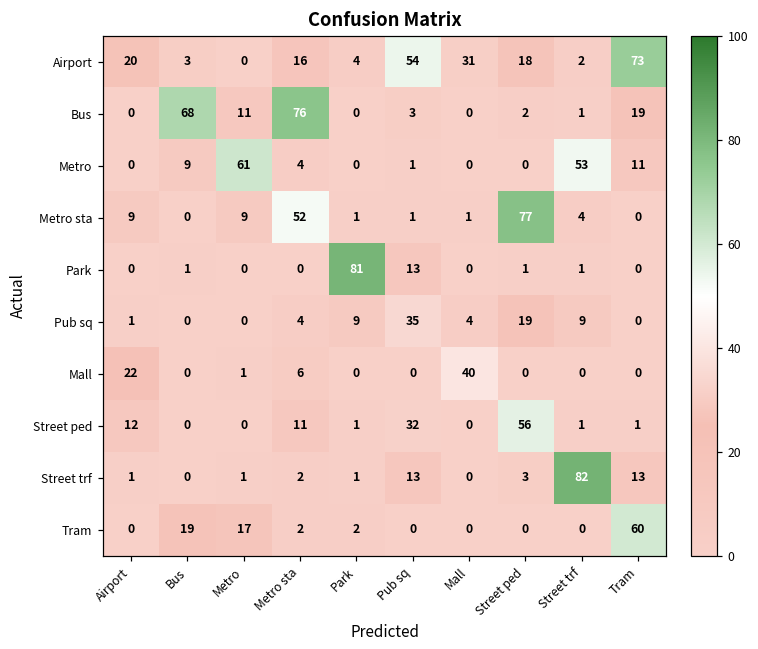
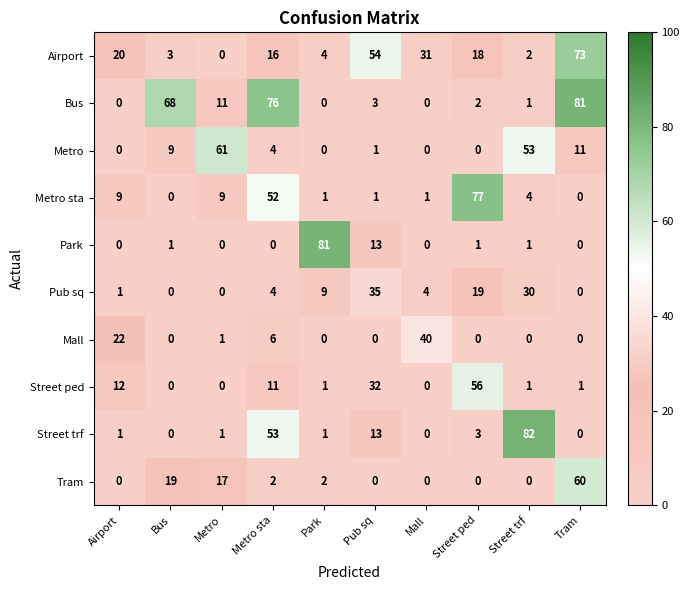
  {
    "Airport": {
      "Airport": 20,
      "Bus": 3,
      "Metro": 0,
      "Metro sta": 16,
      "Park": 4,
      "Pub sq": 54,
      "Mall": 31,
      "Street ped": 18,
      "Street trf": 2,
      "Tram": 73
    },
    "Bus": {
      "Airport": 0,
      "Bus": 68,
      "Metro": 11,
      "Metro sta": 76,
      "Park": 0,
      "Pub sq": 3,
      "Mall": 0,
      "Street ped": 2,
      "Street trf": 1,
-     "Tram": 19
+     "Tram": 81
    },
    "Metro": {
      "Airport": 0,
      "Bus": 9,
      "Metro": 61,
      "Metro sta": 4,
      "Park": 0,
      "Pub sq": 1,
      "Mall": 0,
      "Street ped": 0,
      "Street trf": 53,
      "Tram": 11
    },
    "Metro sta": {
      "Airport": 9,
      "Bus": 0,
      "Metro": 9,
      "Metro sta": 52,
      "Park": 1,
      "Pub sq": 1,
      "Mall": 1,
      "Street ped": 77,
      "Street trf": 4,
      "Tram": 0
    },
    "Park": {
      "Airport": 0,
      "Bus": 1,
      "Metro": 0,
      "Metro sta": 0,
      "Park": 81,
      "Pub sq": 13,
      "Mall": 0,
      "Street ped": 1,
      "Street trf": 1,
      "Tram": 0
    },
    "Pub sq": {
      "Airport": 1,
      "Bus": 0,
      "Metro": 0,
      "Metro sta": 4,
      "Park": 9,
      "Pub sq": 35,
      "Mall": 4,
      "Street ped": 19,
-     "Street trf": 9,
+     "Street trf": 30,
      "Tram": 0
    },
    "Mall": {
      "Airport": 22,
      "Bus": 0,
      "Metro": 1,
      "Metro sta": 6,
      "Park": 0,
      "Pub sq": 0,
      "Mall": 40,
      "Street ped": 0,
      "Street trf": 0,
      "Tram": 0
    },
    "Street ped": {
      "Airport": 12,
      "Bus": 0,
      "Metro": 0,
      "Metro sta": 11,
      "Park": 1,
      "Pub sq": 32,
      "Mall": 0,
      "Street ped": 56,
      "Street trf": 1,
      "Tram": 1
    },
    "Street trf": {
      "Airport": 1,
      "Bus": 0,
      "Metro": 1,
-     "Metro sta": 2,
+     "Metro sta": 53,
      "Park": 1,
      "Pub sq": 13,
      "Mall": 0,
      "Street ped": 3,
      "Street trf": 82,
-     "Tram": 13
+     "Tram": 0
    },
    "Tram": {
      "Airport": 0,
      "Bus": 19,
      "Metro": 17,
      "Metro sta": 2,
      "Park": 2,
      "Pub sq": 0,
      "Mall": 0,
      "Street ped": 0,
      "Street trf": 0,
      "Tram": 60
    }
  }
